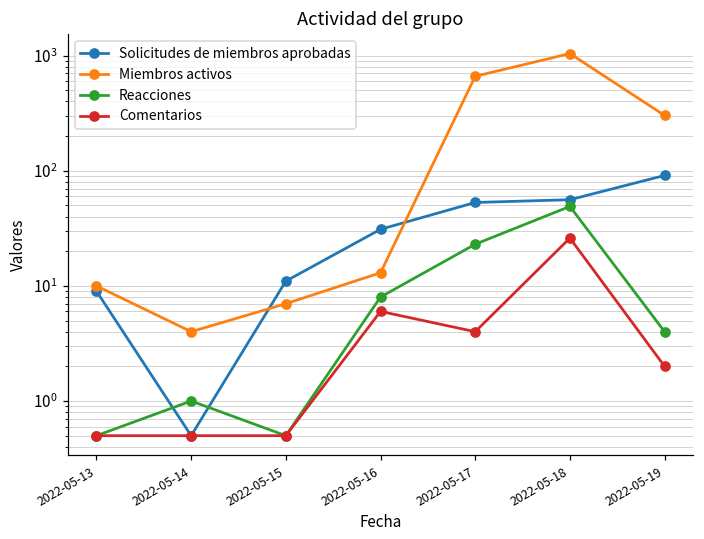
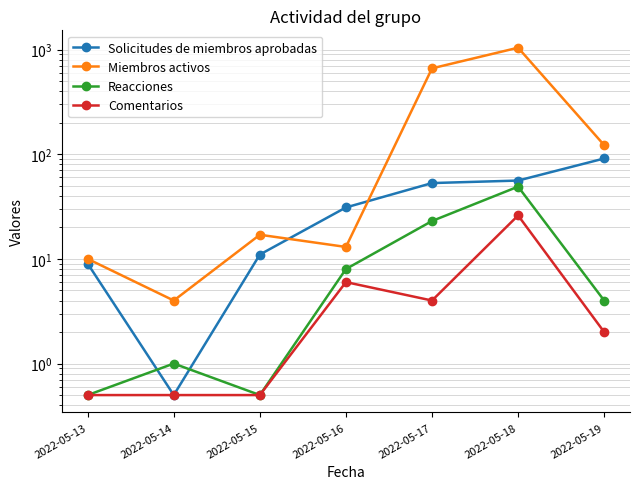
  {
    "Solicitudes de miembros aprobadas": {
      "2022-05-13": 9,
      "2022-05-15": 11,
      "2022-05-16": 31,
      "2022-05-17": 50,
      "2022-05-18": 60,
      "2022-05-19": 90
    },
    "Miembros activos": {
      "2022-05-13": 10,
      "2022-05-14": 4,
-     "2022-05-15": 7,
+     "2022-05-15": 17,
      "2022-05-16": 13,
      "2022-05-17": 700,
      "2022-05-18": 1000,
-     "2022-05-19": 300
+     "2022-05-19": 120
    },
    "Reacciones": {
      "2022-05-14": 1,
      "2022-05-16": 8,
      "2022-05-17": 23,
      "2022-05-18": 50,
      "2022-05-19": 4
    },
    "Comentarios": {
      "2022-05-16": 6,
      "2022-05-17": 4,
      "2022-05-18": 26,
      "2022-05-19": 2
    }
  }
